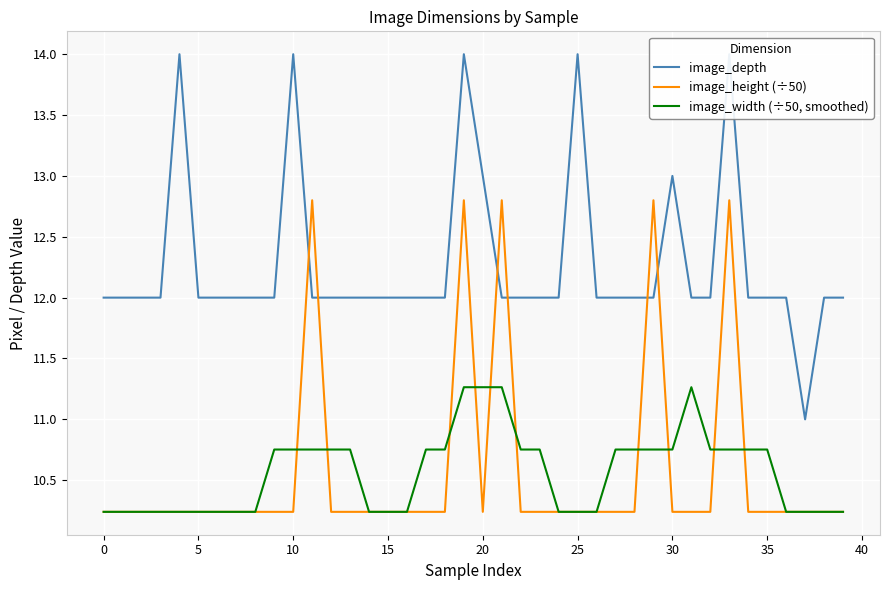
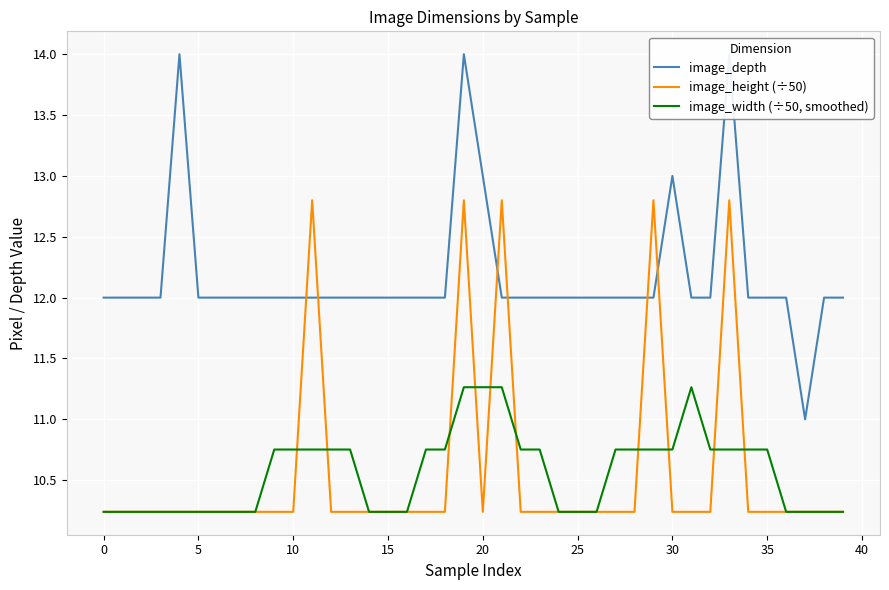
  {
    "image_depth": {
      "0": 12,
      "5": 12,
-     "10": 14,
+     "10": 12,
      "15": 12,
      "20": 13,
-     "25": 14,
+     "25": 12,
      "30": 13,
      "35": 12
    },
    "image_height (÷50)": {
      "10": 10.24,
      "20": 10.24,
      "30": 10.24,
      "35": 10.24
    },
    "image_width (÷50, smoothed)": {
      "10": 10.75,
      "20": 11.26,
      "30": 10.75,
      "35": 10.75
    }
  }
